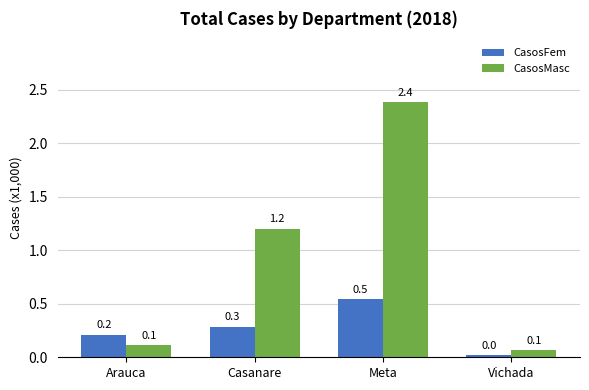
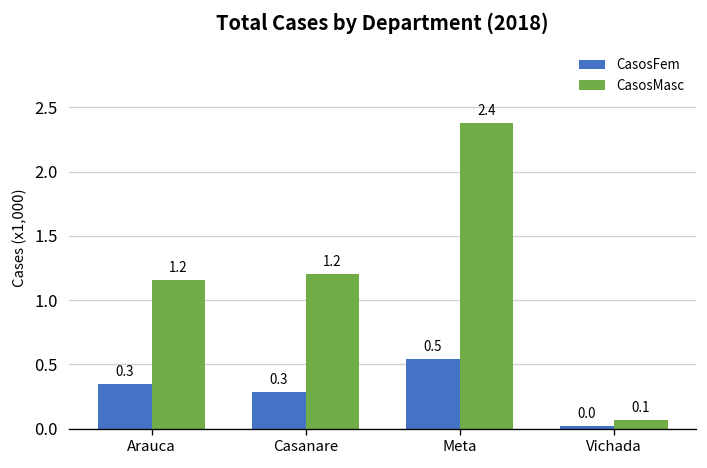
  {
    "CasosFem": {
-     "Arauca": 0.2,
+     "Arauca": 0.3,
      "Casanare": 0.3,
      "Meta": 0.5,
      "Vichada": 0.0
    },
    "CasosMasc": {
-     "Arauca": 0.1,
+     "Arauca": 1.2,
      "Casanare": 1.2,
      "Meta": 2.4,
      "Vichada": 0.1
    }
  }
